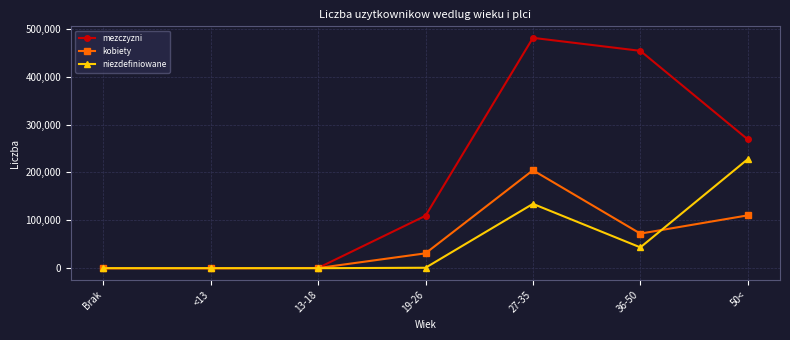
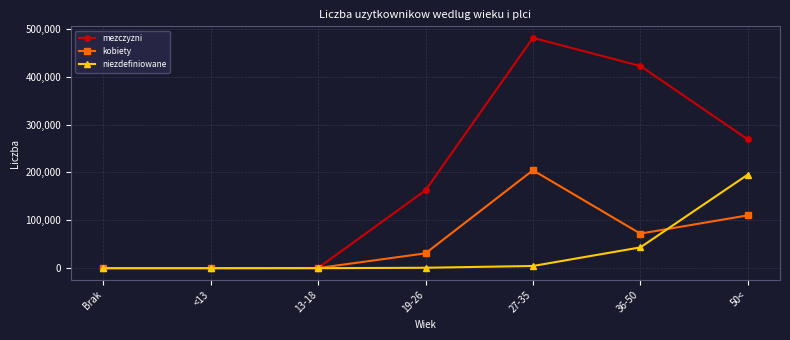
  {
    "mezczyzni": {
-     "19-26": "110,000",
+     "19-26": "160,000",
      "27-35": "480,000",
-     "36-50": "450,000",
+     "36-50": "420,000",
      "50<": "270,000"
    },
    "kobiety": {
      "19-26": "30,000",
      "27-35": "200,000",
      "36-50": "70,000",
      "50<": "110,000"
    },
    "niezdefiniowane": {
      "19-26": "0",
-     "27-35": "130,000",
+     "27-35": "0",
      "36-50": "40,000",
-     "50<": "230,000"
+     "50<": "200,000"
    }
  }
